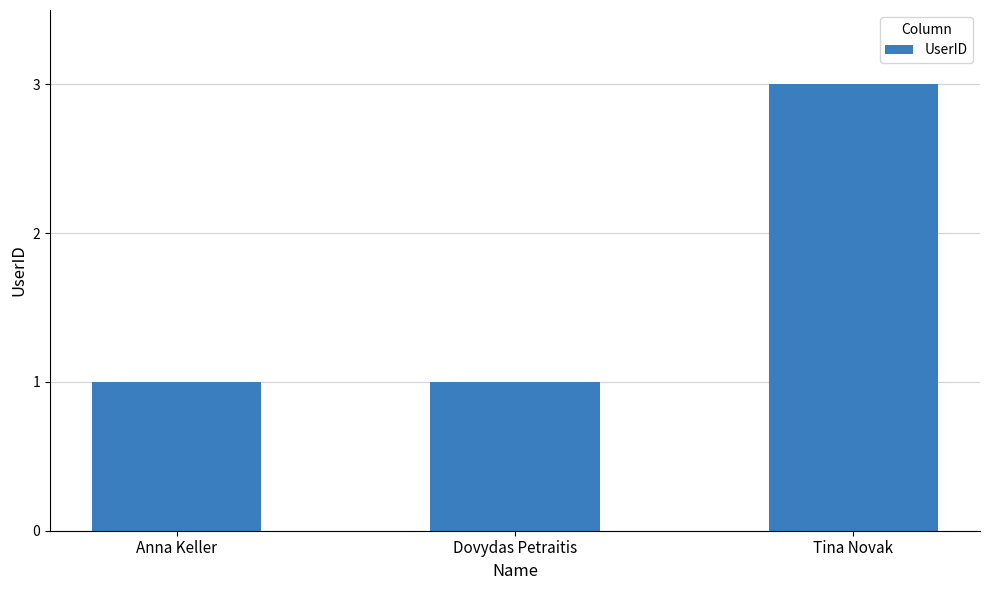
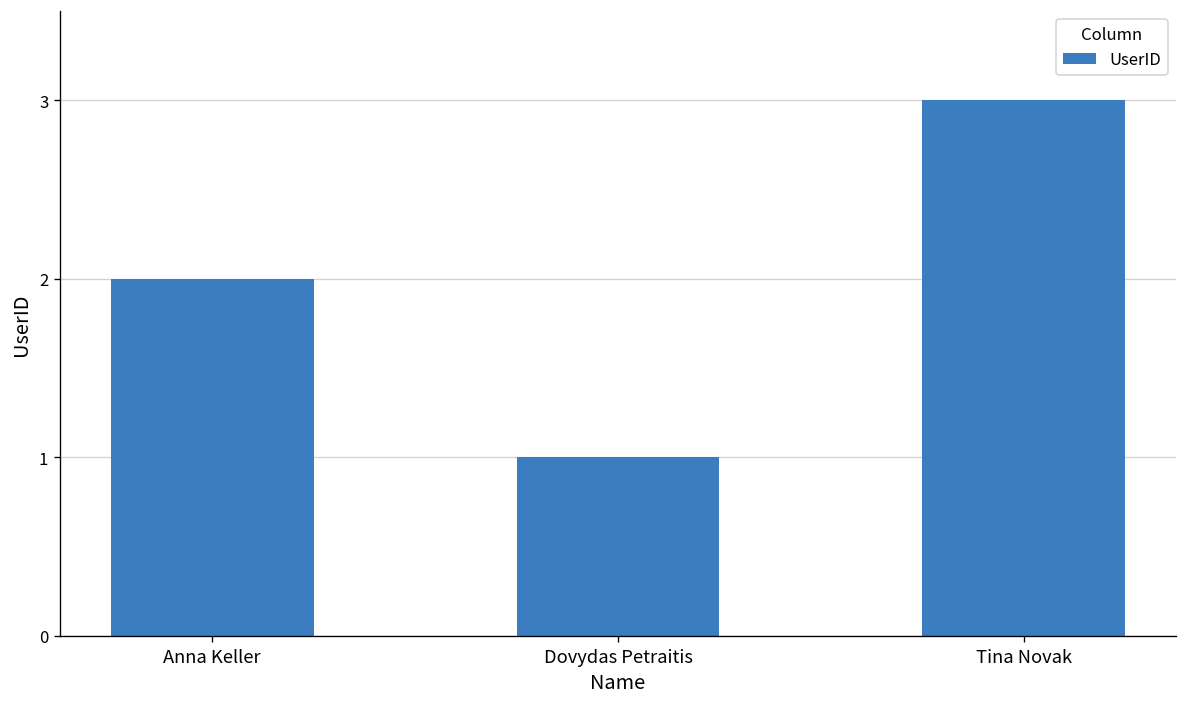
  {
-   "Anna Keller": 1,
+   "Anna Keller": 2,
    "Dovydas Petraitis": 1,
    "Tina Novak": 3
  }
